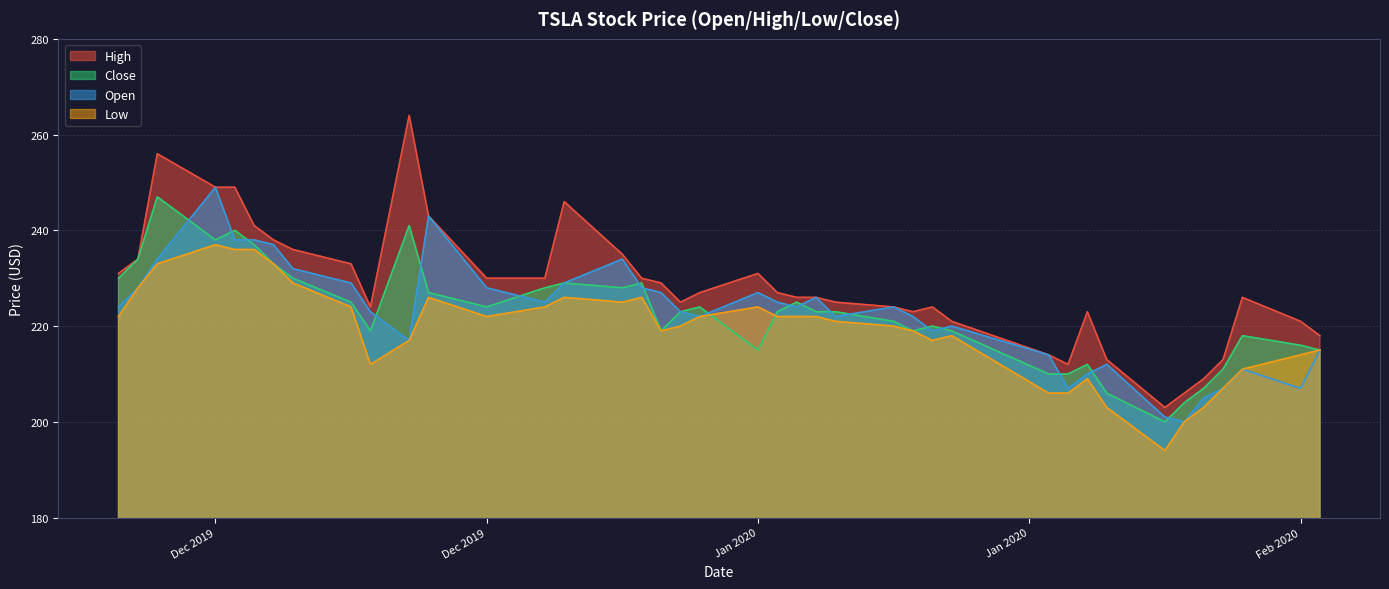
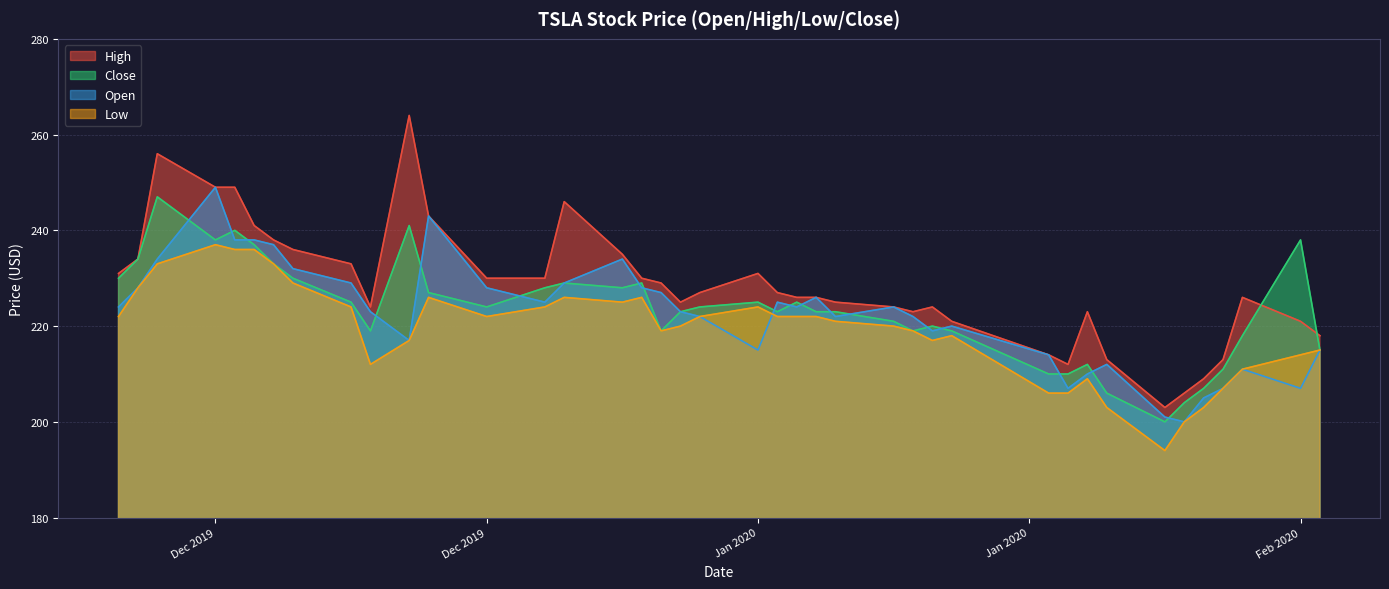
  {
    "High": {
      "Jan 2020": 231,
      "Feb 2020": 221
    },
    "Close": {
-     "Jan 2020": 215,
-     "Feb 2020": 216
+     "Jan 2020": 225,
+     "Feb 2020": 238
    },
    "Open": {
-     "Jan 2020": 227,
+     "Jan 2020": 215,
      "Feb 2020": 207
    },
    "Low": {
      "Jan 2020": 224,
      "Feb 2020": 214
    }
  }
